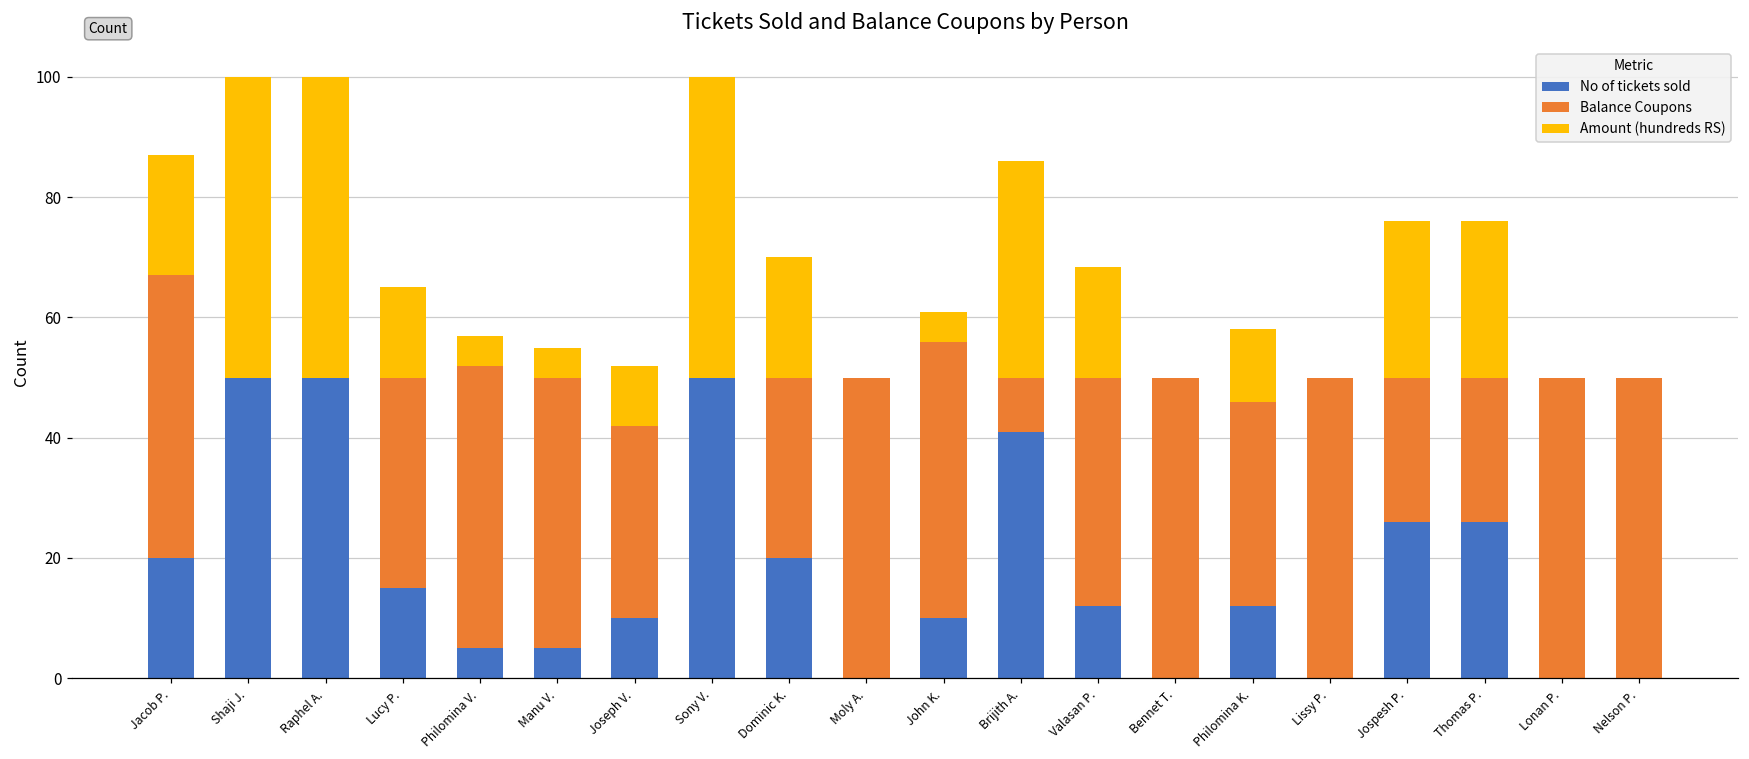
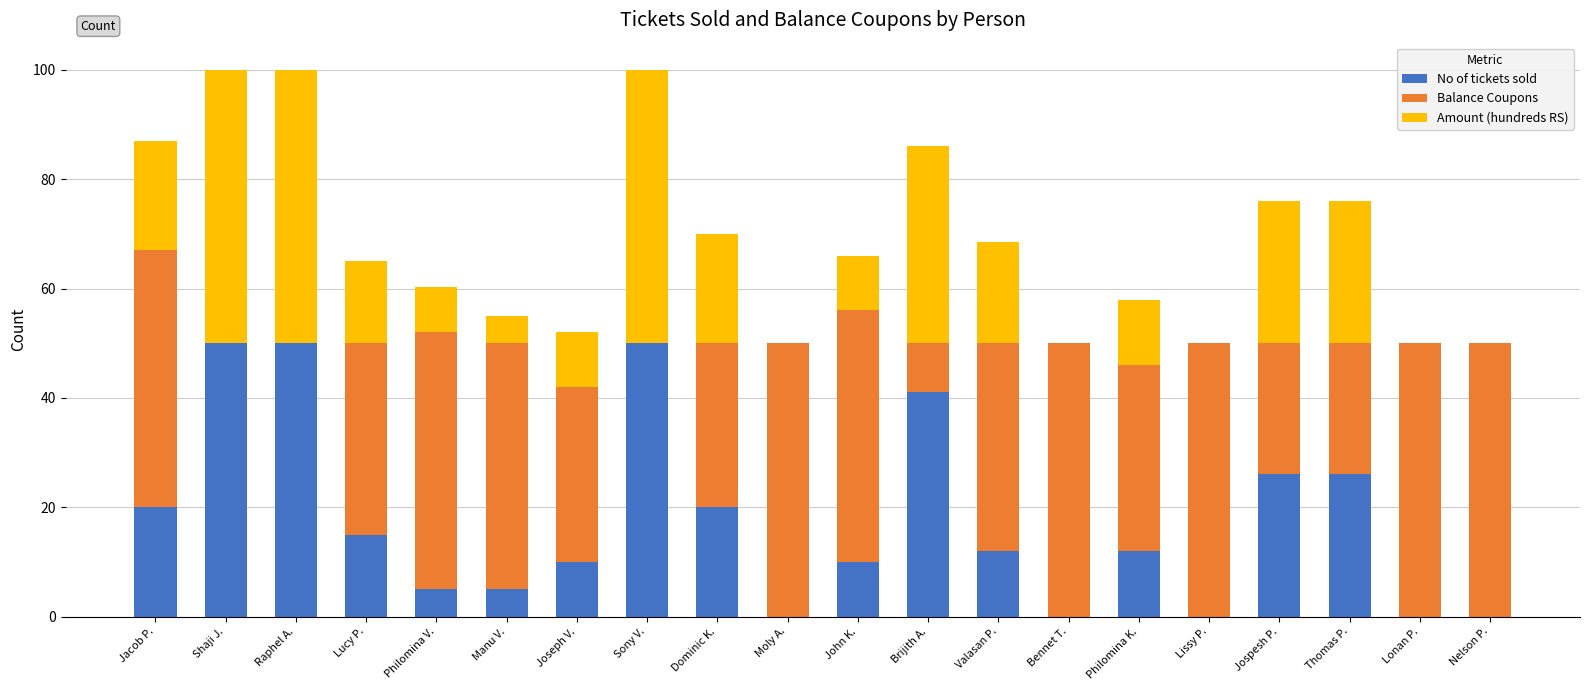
  {
    "No of tickets sold": {
      "Jacob P.": 20,
      "Shaji J.": 50,
      "Raphel A.": 50,
      "Lucy P.": 15,
      "Philomina V.": 5,
      "Manu V.": 5,
      "Joseph V.": 10,
      "Sony V.": 50,
      "Dominic K.": 20,
      "Moly A.": 0,
      "John K.": 10,
      "Brijith A.": 41,
      "Valasan P.": 12,
      "Bennet T.": 0,
      "Philomina K.": 12,
      "Lissy P.": 0,
      "Jospesh P.": 26,
      "Thomas P.": 26,
      "Lonan P.": 0,
      "Nelson P.": 0
    },
    "Balance Coupons": {
      "Jacob P.": 47,
      "Shaji J.": 0,
      "Raphel A.": 0,
      "Lucy P.": 35,
      "Philomina V.": 47,
      "Manu V.": 45,
      "Joseph V.": 32,
      "Sony V.": 0,
      "Dominic K.": 30,
      "Moly A.": 50,
      "John K.": 46,
      "Brijith A.": 9,
      "Valasan P.": 38,
      "Bennet T.": 50,
      "Philomina K.": 34,
      "Lissy P.": 50,
      "Jospesh P.": 24,
      "Thomas P.": 24,
      "Lonan P.": 50,
      "Nelson P.": 50
    },
    "Amount (hundreds RS)": {
      "Jacob P.": 20,
      "Shaji J.": 50,
      "Raphel A.": 50,
      "Lucy P.": 15,
-     "Philomina V.": 5,
+     "Philomina V.": 8,
      "Manu V.": 5,
      "Joseph V.": 10,
      "Sony V.": 50,
      "Dominic K.": 20,
      "Moly A.": 0,
-     "John K.": 5,
+     "John K.": 10,
      "Brijith A.": 36,
      "Valasan P.": 18,
      "Bennet T.": 0,
      "Philomina K.": 12,
      "Lissy P.": 0,
      "Jospesh P.": 26,
      "Thomas P.": 26,
      "Lonan P.": 0,
      "Nelson P.": 0
    }
  }
